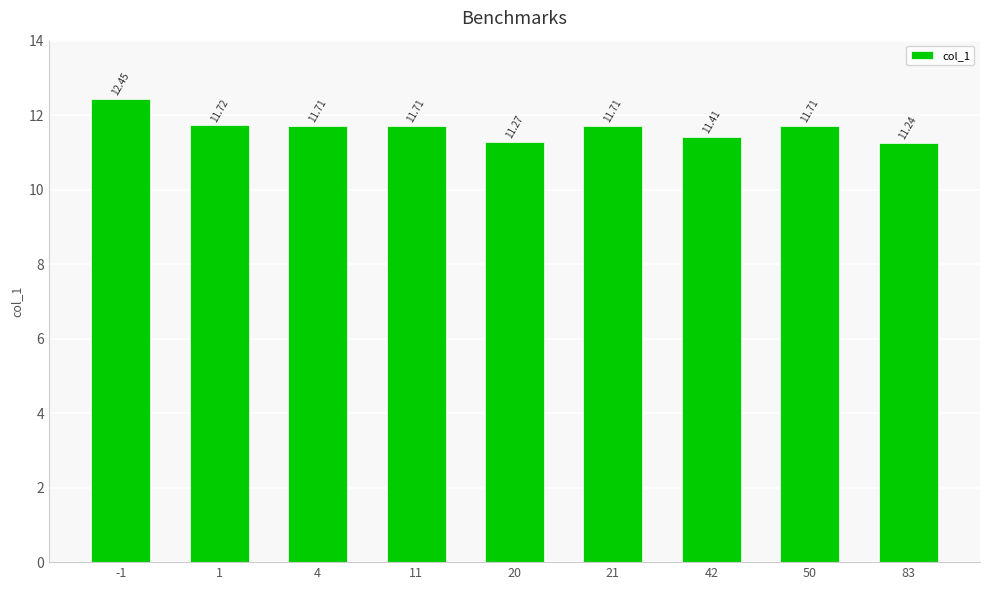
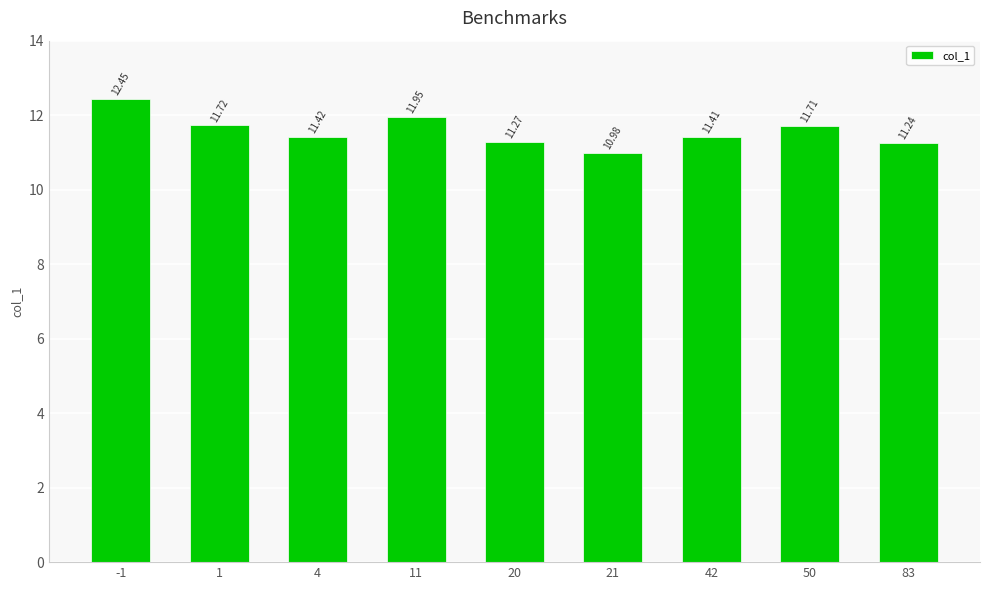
  {
    "-1": 12.45,
    "1": 11.72,
-   "4": 11.71,
-   "11": 11.71,
+   "4": 11.42,
+   "11": 11.95,
    "20": 11.27,
-   "21": 11.71,
+   "21": 10.98,
    "42": 11.41,
    "50": 11.71,
    "83": 11.24
  }
